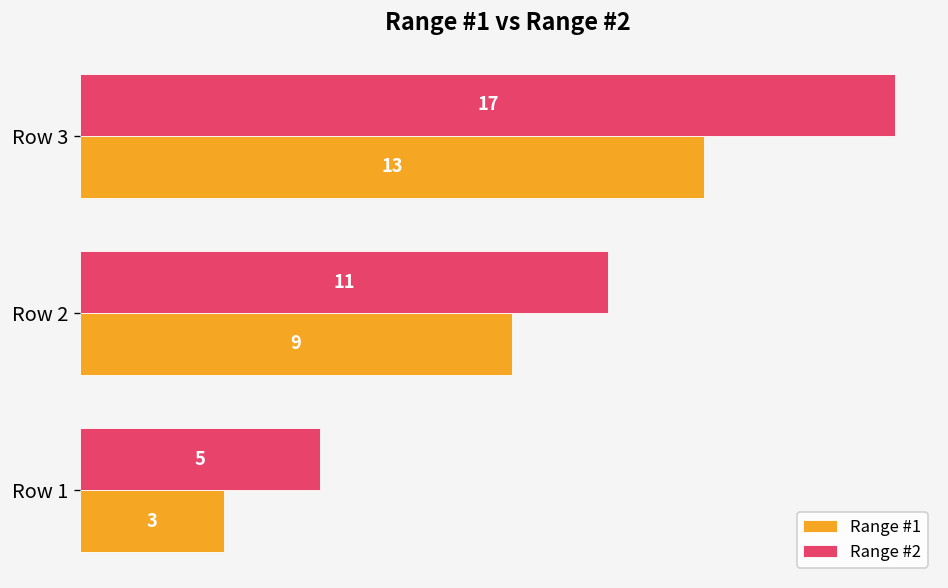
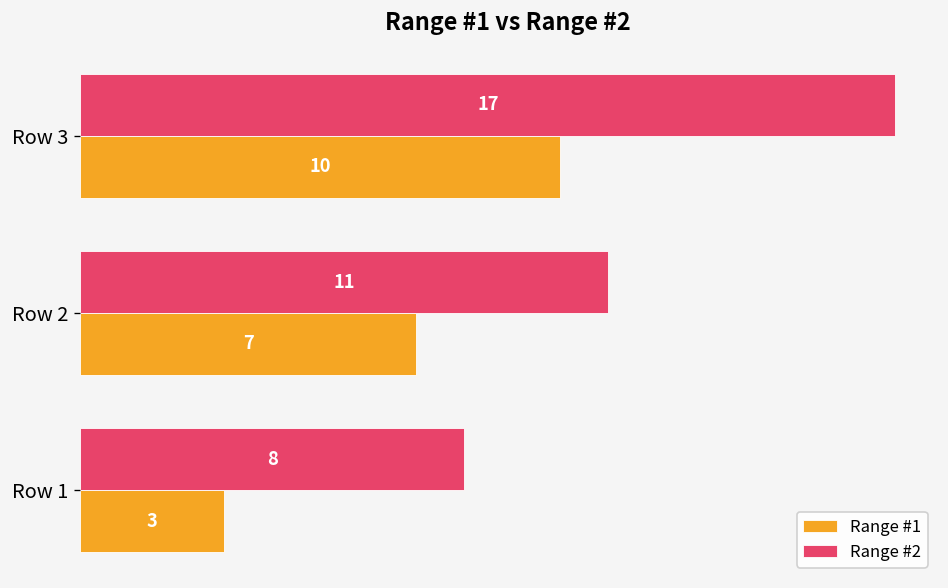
  {
    "Range #1": {
-     "Row 3": 13,
-     "Row 2": 9,
+     "Row 3": 10,
+     "Row 2": 7,
      "Row 1": 3
    },
    "Range #2": {
      "Row 3": 17,
      "Row 2": 11,
-     "Row 1": 5
+     "Row 1": 8
    }
  }
